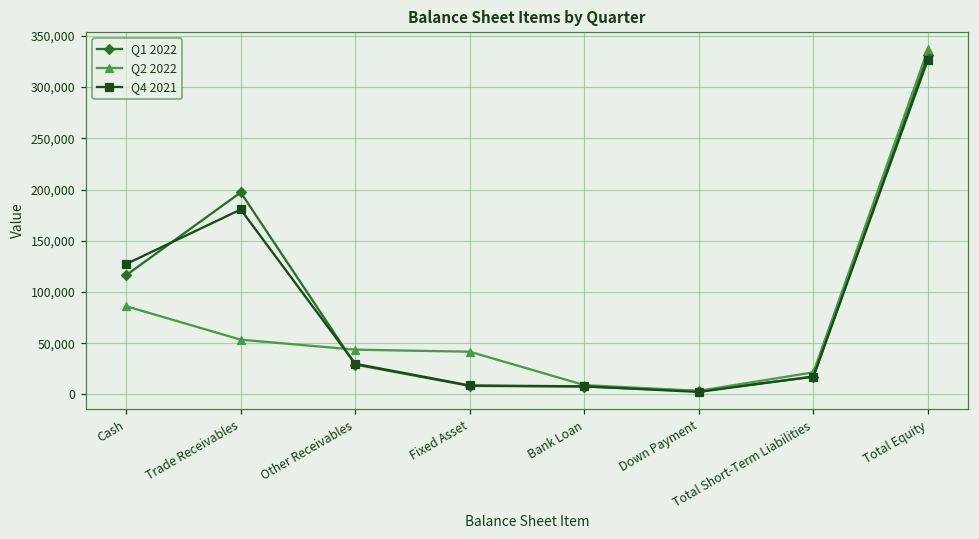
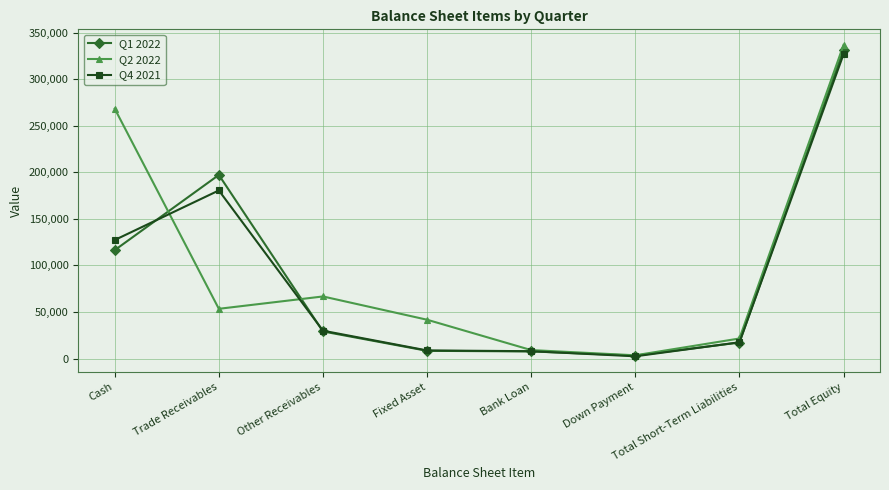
  {
    "Q2 2022": {
-     "Cash": "90,000",
+     "Cash": "270,000",
      "Trade Receivables": "50,000",
-     "Other Receivables": "40,000",
+     "Other Receivables": "70,000",
      "Fixed Asset": "40,000",
      "Total Short-Term Liabilities": "20,000",
      "Total Equity": "340,000"
    }
  }
